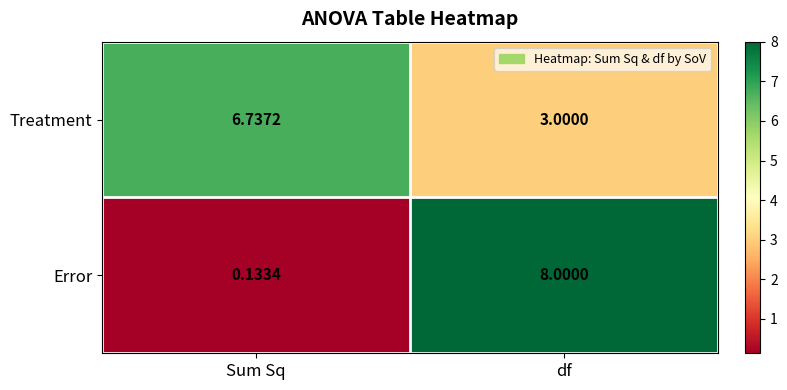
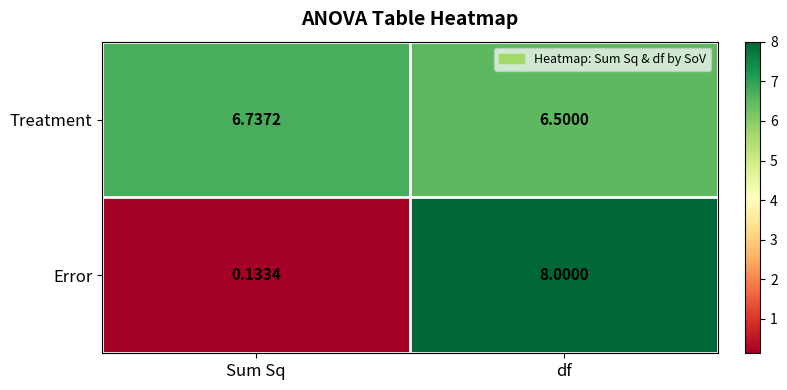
  {
    "Treatment": {
      "Sum Sq": 6.7372,
-     "df": 3.0000
+     "df": 6.5000
    },
    "Error": {
      "Sum Sq": 0.1334,
      "df": 8.0000
    }
  }
